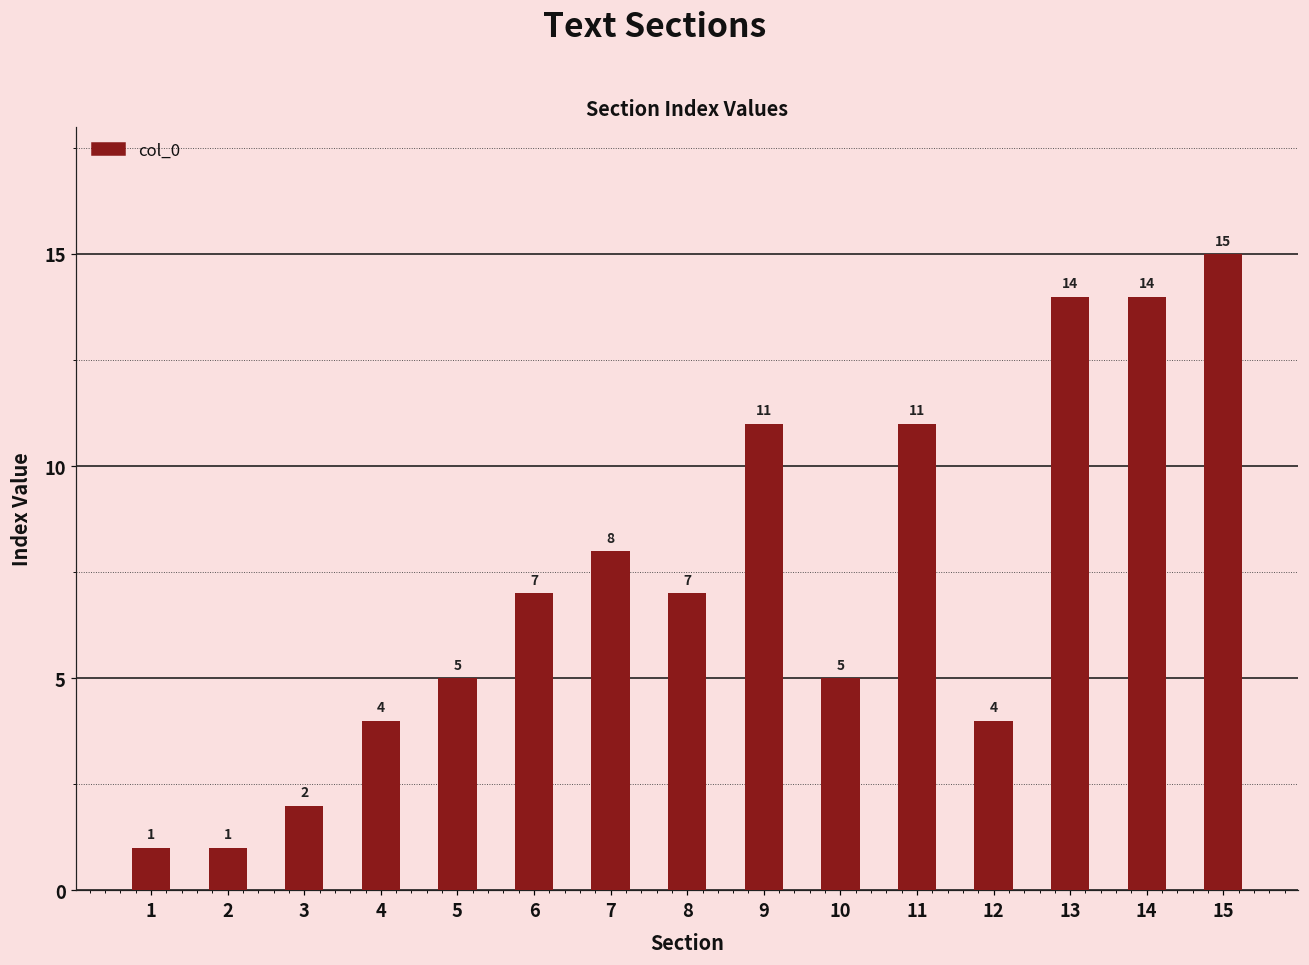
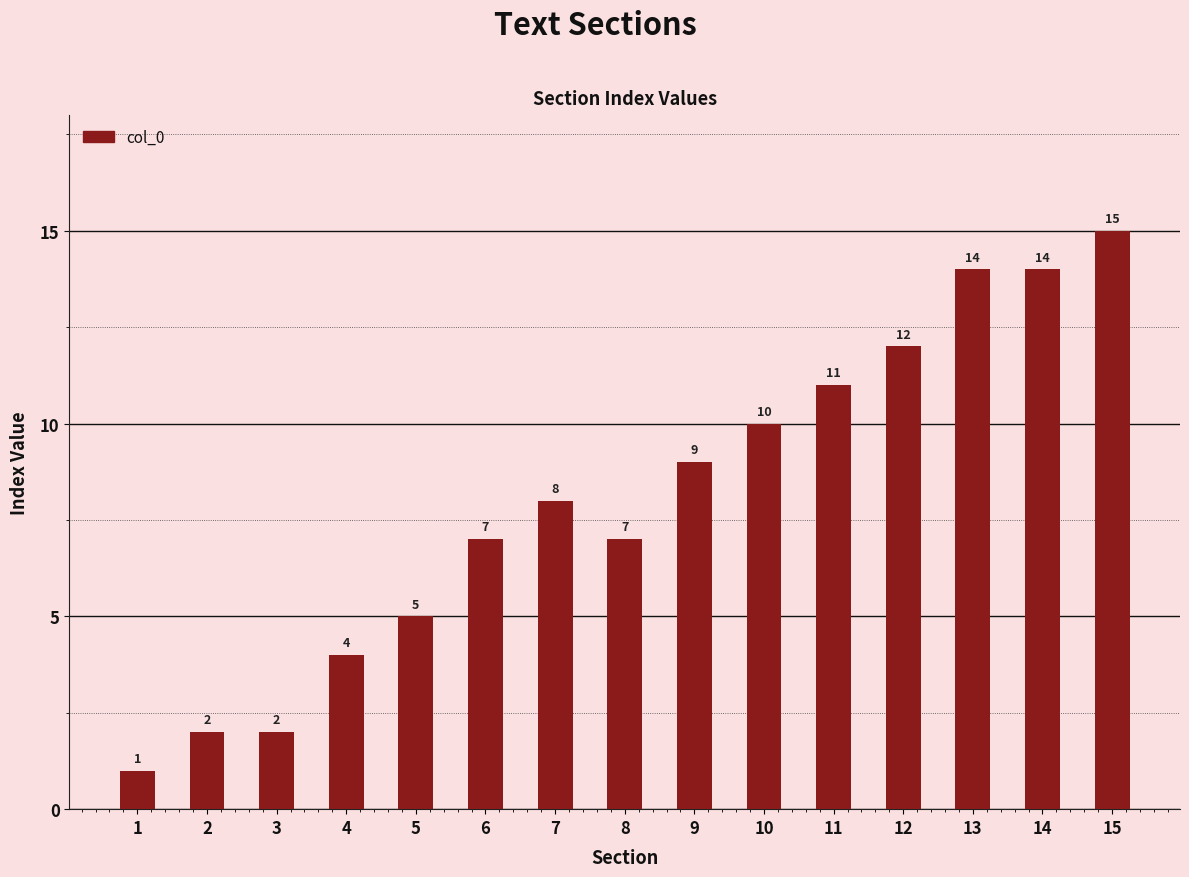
  {
    "1": 1,
-   "2": 1,
+   "2": 2,
    "3": 2,
    "4": 4,
    "5": 5,
    "6": 7,
    "7": 8,
    "8": 7,
-   "9": 11,
-   "10": 5,
+   "9": 9,
+   "10": 10,
    "11": 11,
-   "12": 4,
+   "12": 12,
    "13": 14,
    "14": 14,
    "15": 15
  }
